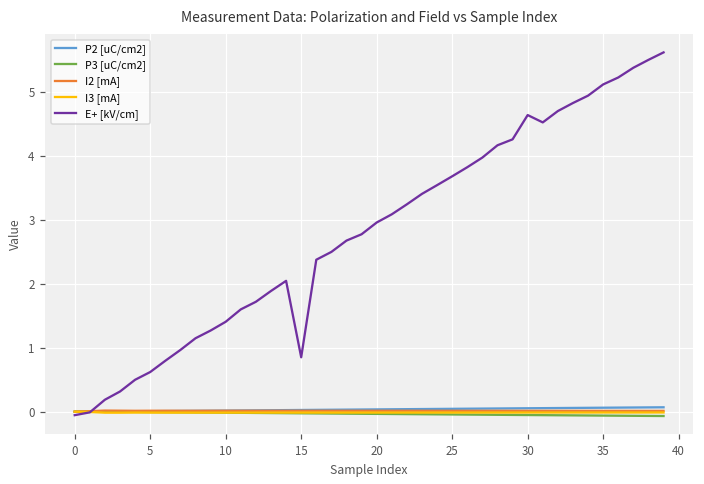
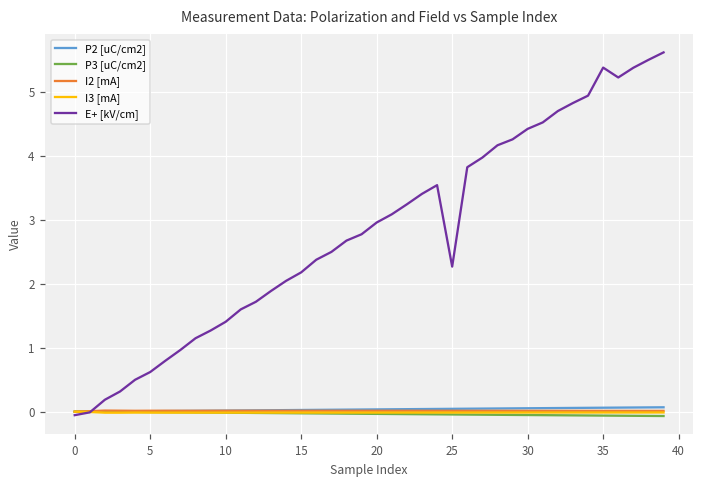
  {
    "P2 [uC/cm2]": {
      "35": 0.1
    },
    "P3 [uC/cm2]": {
      "35": -0.1
    },
    "E+ [kV/cm]": {
      "0": -0.1,
      "5": 0.6,
      "10": 1.4,
-     "15": 0.8,
+     "15": 2.2,
      "20": 3.0,
-     "25": 3.7,
-     "30": 4.6,
-     "35": 5.1
+     "25": 2.3,
+     "30": 4.4,
+     "35": 5.4
    }
  }
